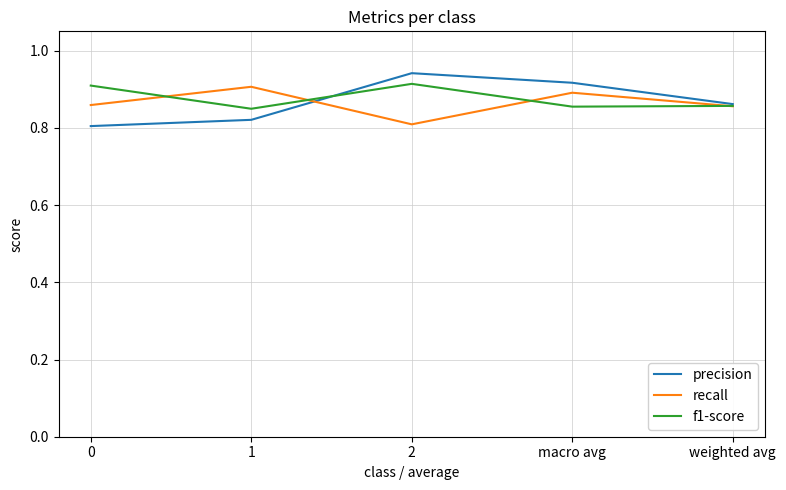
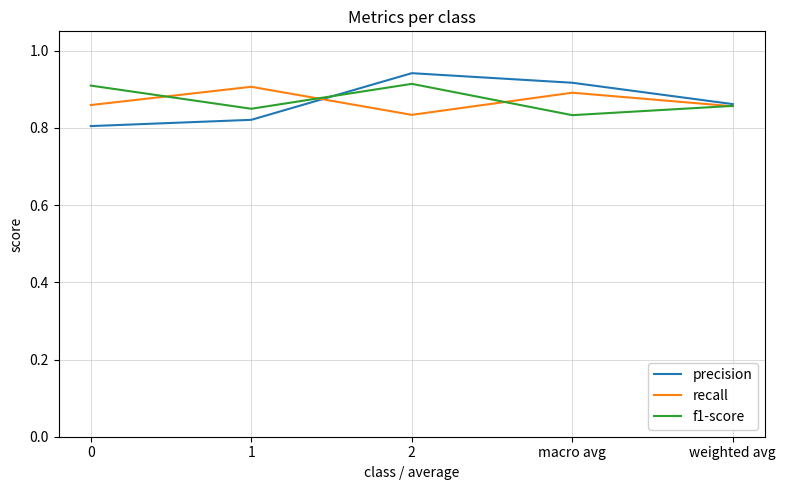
  {
    "precision": {
      "0": 0.80,
      "1": 0.82,
      "2": 0.94,
      "macro avg": 0.92
    },
    "recall": {
      "0": 0.86,
      "1": 0.91,
-     "2": 0.81,
+     "2": 0.83,
      "macro avg": 0.89
    },
    "f1-score": {
      "0": 0.91,
      "1": 0.85,
      "2": 0.91,
-     "macro avg": 0.85
+     "macro avg": 0.83
    }
  }
